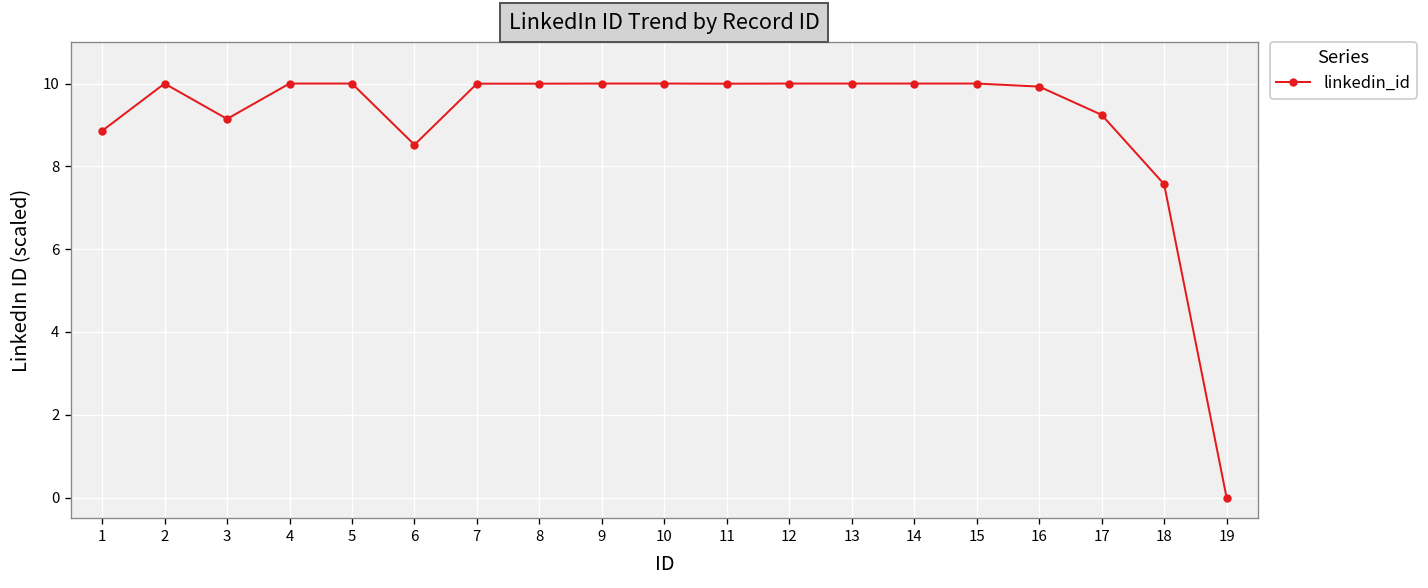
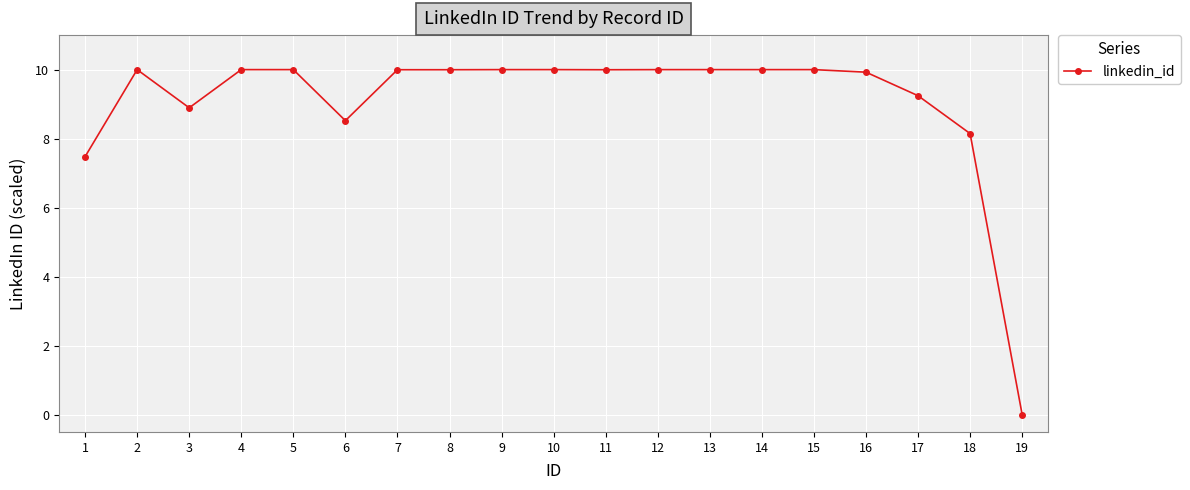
  {
-   "1": 8.9,
+   "1": 7.5,
    "2": 10.0,
-   "3": 9.1,
+   "3": 8.9,
    "4": 10.0,
    "5": 10.0,
    "6": 8.5,
    "7": 10.0,
    "8": 10.0,
    "9": 10.0,
    "10": 10.0,
    "11": 10.0,
    "12": 10.0,
    "13": 10.0,
    "14": 10.0,
    "15": 10.0,
    "16": 9.9,
    "17": 9.2,
-   "18": 7.6,
+   "18": 8.1,
    "19": 0.0
  }
